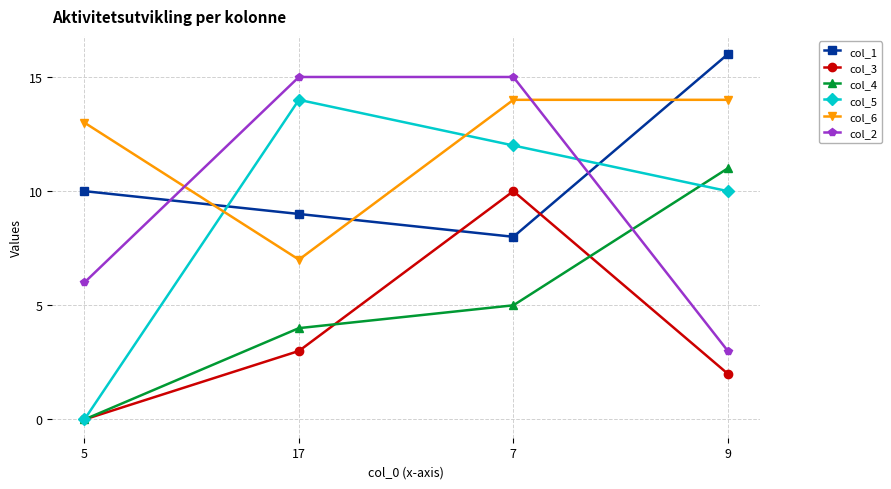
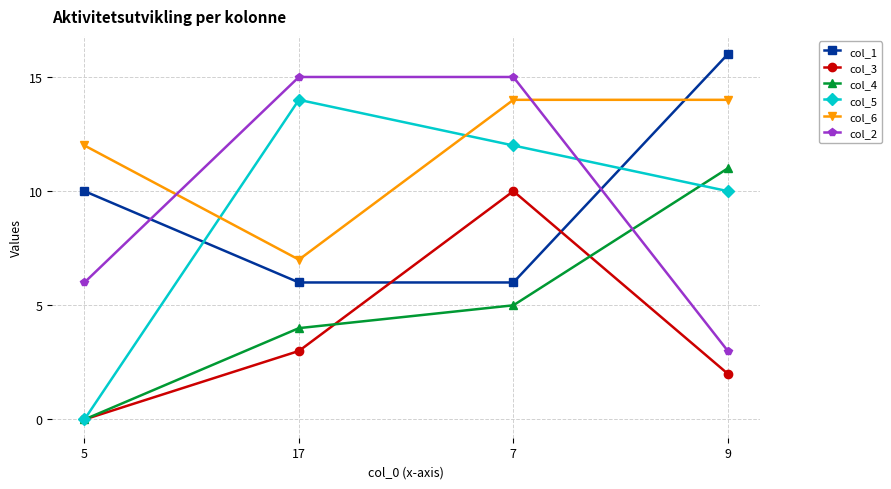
  {
    "col_1": {
      "5": 10,
-     "17": 9,
-     "7": 8,
+     "17": 6,
+     "7": 6,
      "9": 16
    },
    "col_3": {
      "17": 3,
      "7": 10,
      "9": 2
    },
    "col_4": {
      "17": 4,
      "7": 5,
      "9": 11
    },
    "col_5": {
      "17": 14,
      "7": 12,
      "9": 10
    },
    "col_6": {
-     "5": 13,
+     "5": 12,
      "17": 7,
      "7": 14,
      "9": 14
    },
    "col_2": {
      "5": 6,
      "17": 15,
      "7": 15,
      "9": 3
    }
  }
